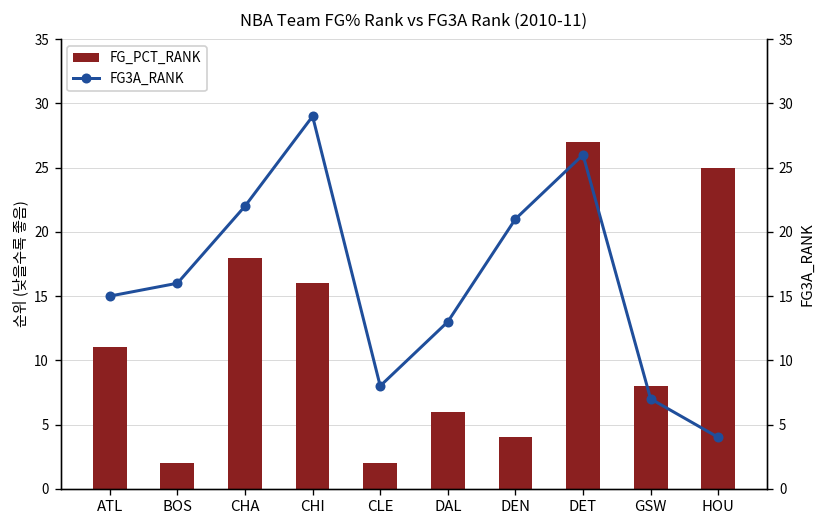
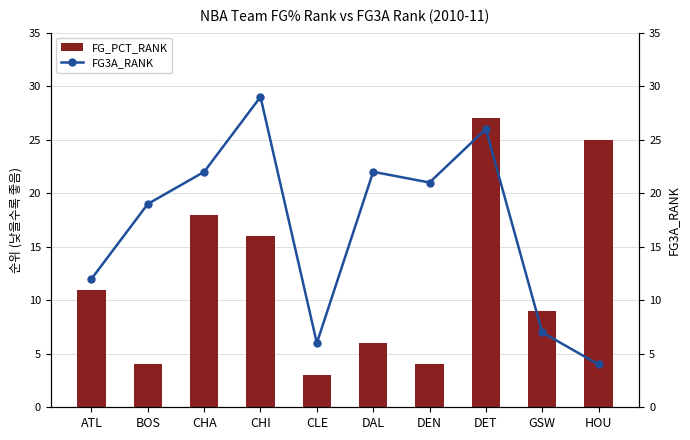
  {
    "FG_PCT_RANK": {
      "ATL": 11,
-     "BOS": 2,
+     "BOS": 4,
      "CHA": 18,
      "CHI": 16,
-     "CLE": 2,
+     "CLE": 3,
      "DAL": 6,
      "DEN": 4,
      "DET": 27,
-     "GSW": 8,
+     "GSW": 9,
      "HOU": 25
    },
    "FG3A_RANK": {
-     "ATL": 15,
-     "BOS": 16,
+     "ATL": 12,
+     "BOS": 19,
      "CHA": 22,
      "CHI": 29,
-     "CLE": 8,
-     "DAL": 13,
+     "CLE": 6,
+     "DAL": 22,
      "DEN": 21,
      "DET": 26,
      "GSW": 7,
      "HOU": 4
    }
  }
